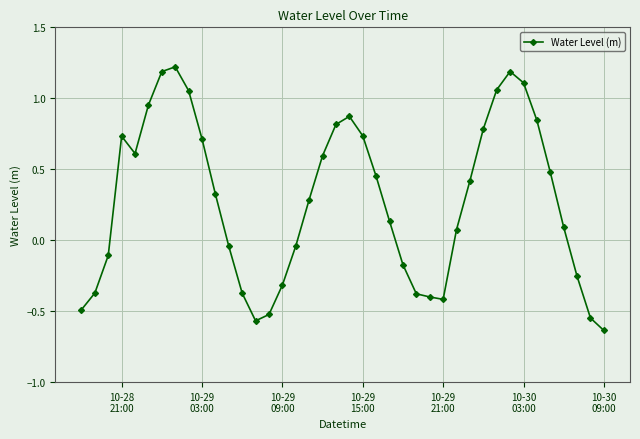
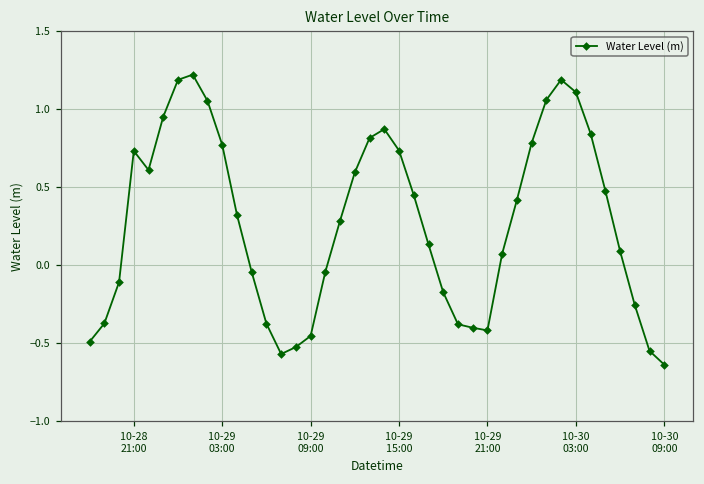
  {
    "10-28 21:00": 0.73,
-   "10-29 03:00": 0.71,
-   "10-29 09:00": -0.32,
+   "10-29 03:00": 0.77,
+   "10-29 09:00": -0.45,
    "10-29 15:00": 0.74,
    "10-29 21:00": -0.42,
    "10-30 03:00": 1.11,
    "10-30 09:00": -0.64
  }
